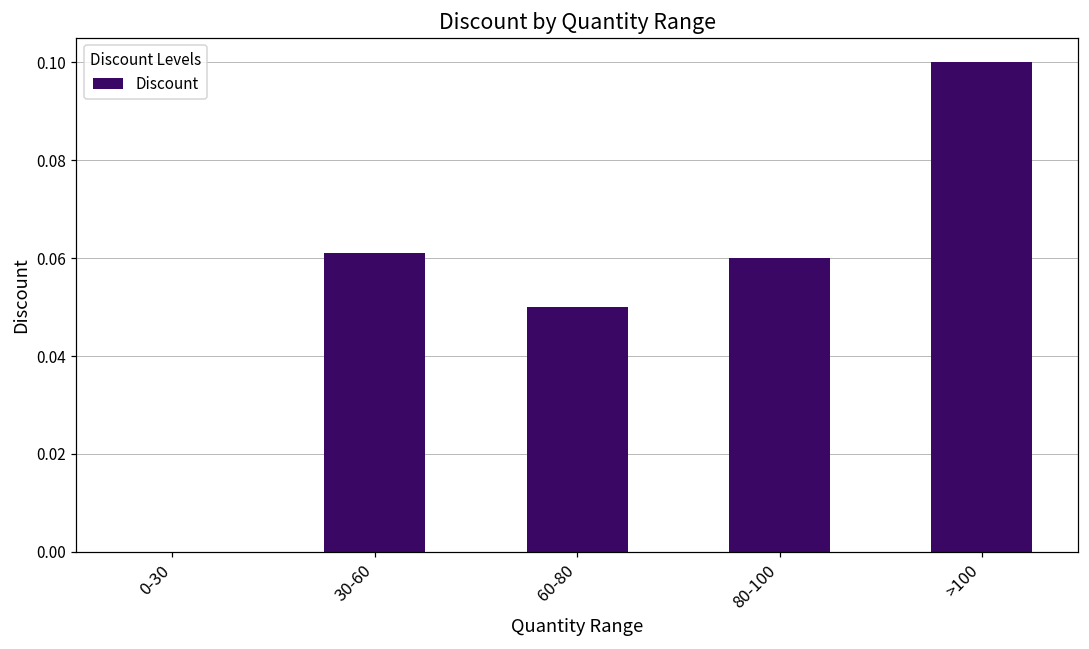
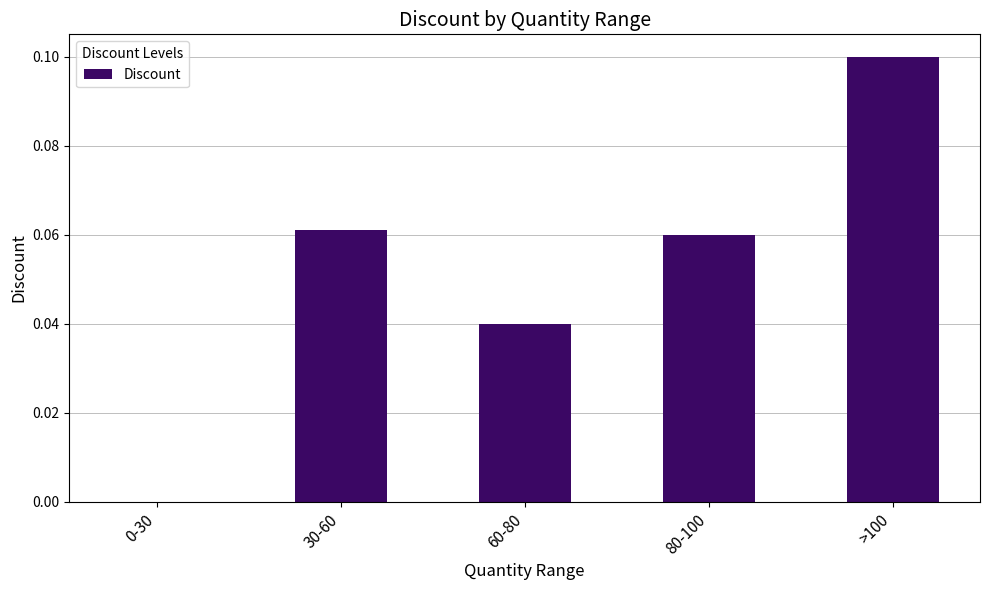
  {
    "0-30": 0.00,
    "30-60": 0.061,
-   "60-80": 0.05,
+   "60-80": 0.04,
    "80-100": 0.06,
    ">100": 0.10
  }
